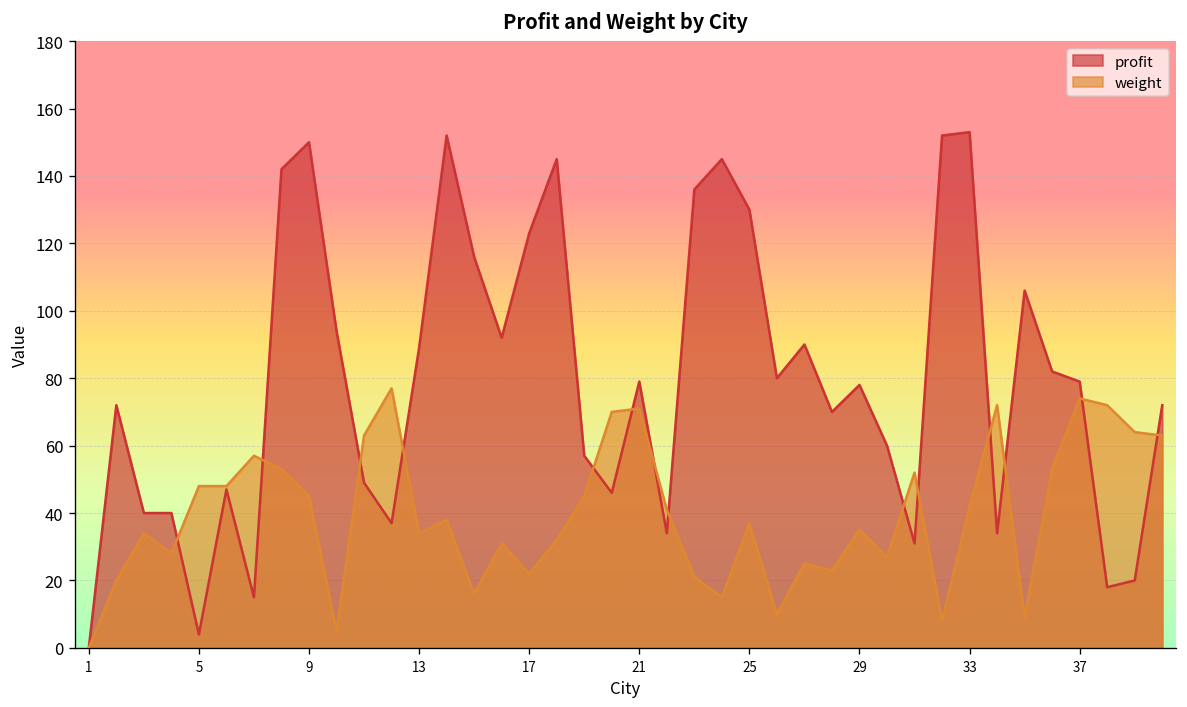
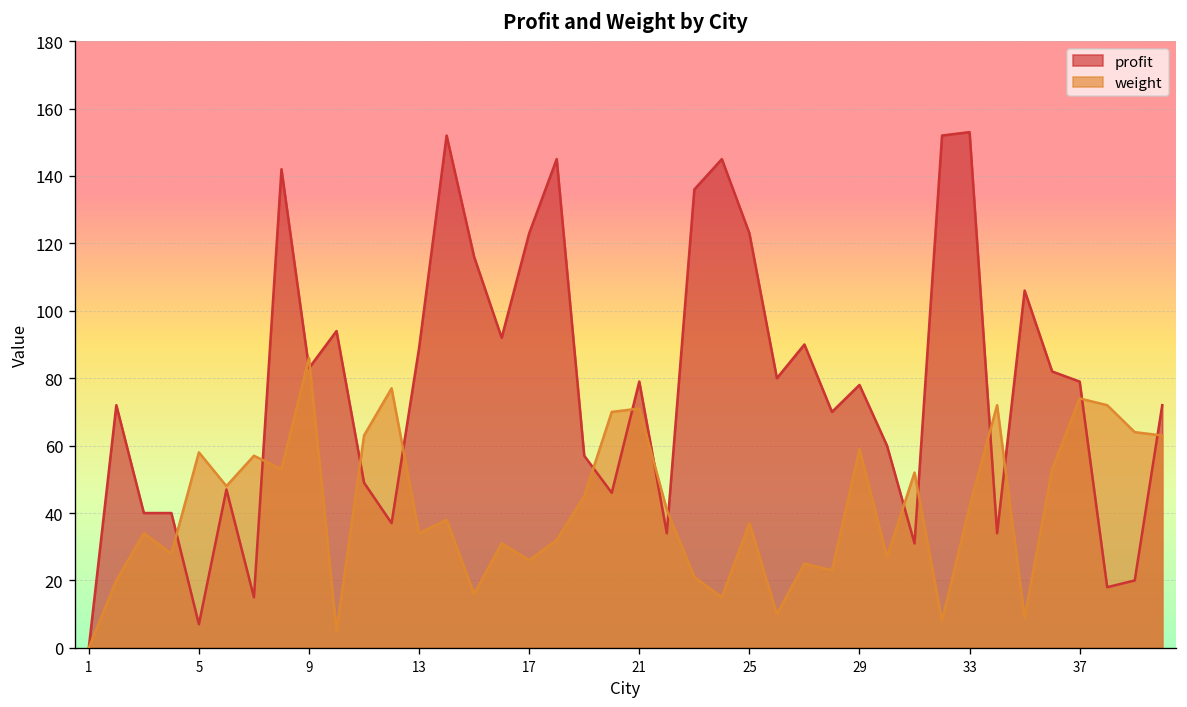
  {
    "profit": {
-     "5": 4,
-     "9": 150,
+     "5": 7,
+     "9": 83,
      "13": 89,
      "17": 123,
      "21": 79,
-     "25": 130,
+     "25": 123,
      "29": 78,
      "33": 153,
      "37": 79
    },
    "weight": {
-     "5": 48,
-     "9": 45,
+     "5": 58,
+     "9": 86,
      "13": 34,
-     "17": 22,
+     "17": 26,
      "21": 71,
      "25": 37,
-     "29": 35,
+     "29": 59,
      "33": 42,
      "37": 74
    }
  }
